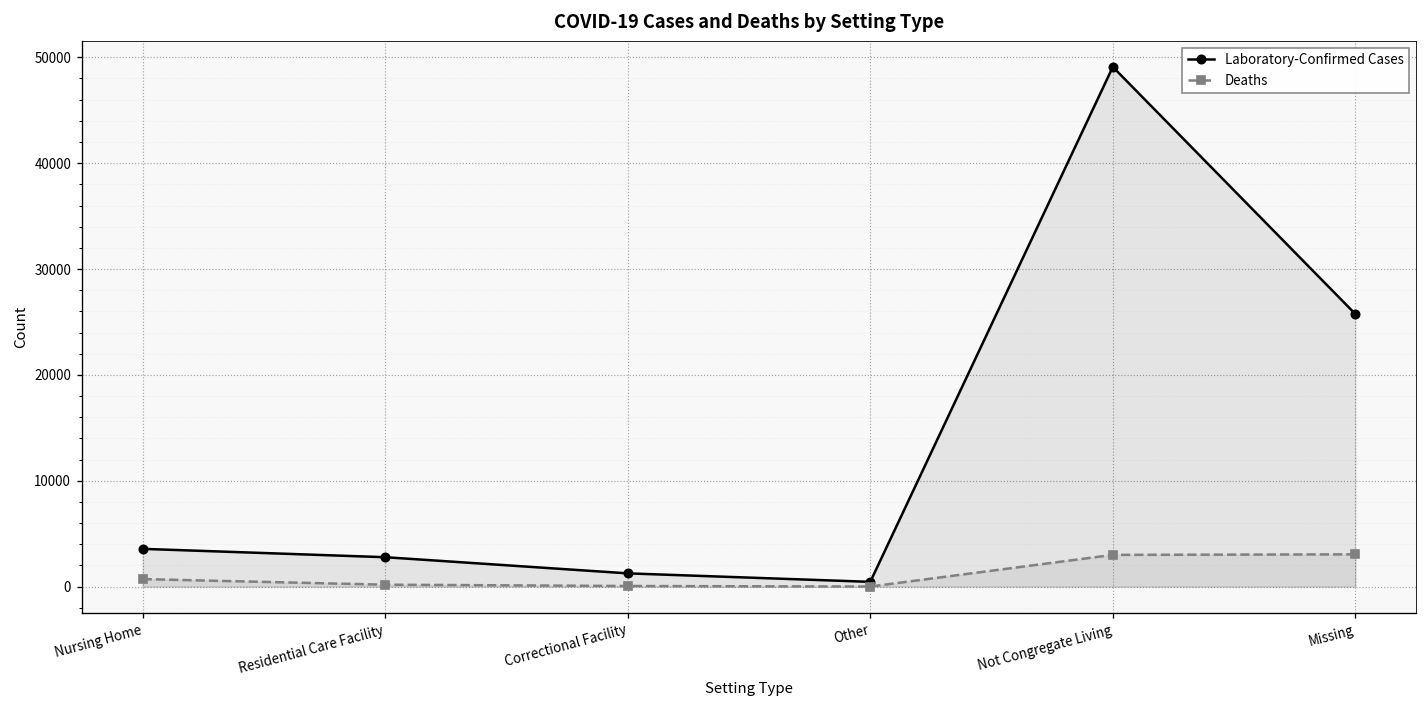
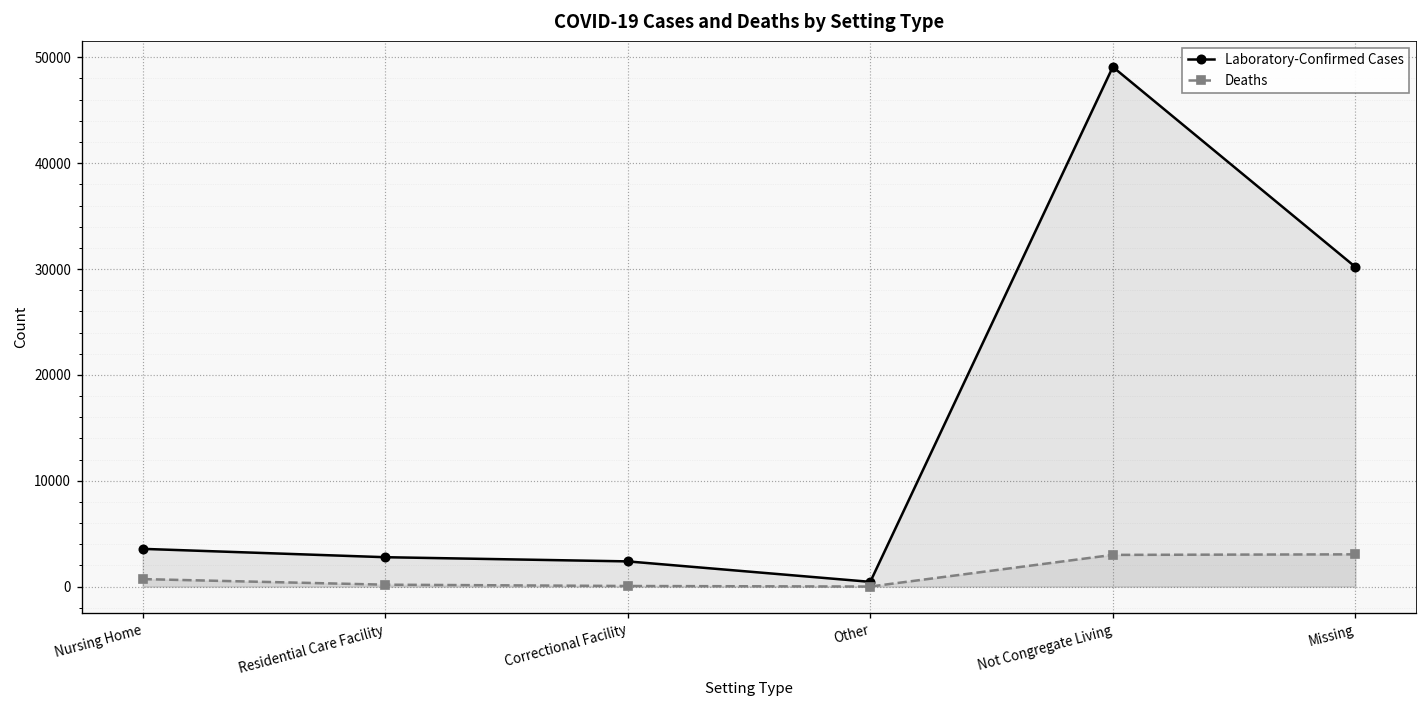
  {
    "Laboratory-Confirmed Cases": {
      "Nursing Home": 4000,
      "Residential Care Facility": 3000,
-     "Correctional Facility": 1000,
+     "Correctional Facility": 2000,
      "Other": 0,
      "Not Congregate Living": 49000,
-     "Missing": 26000
+     "Missing": 30000
    },
    "Deaths": {
      "Nursing Home": 1000,
      "Residential Care Facility": 0,
      "Correctional Facility": 0,
      "Other": 0,
      "Not Congregate Living": 3000,
      "Missing": 3000
    }
  }
